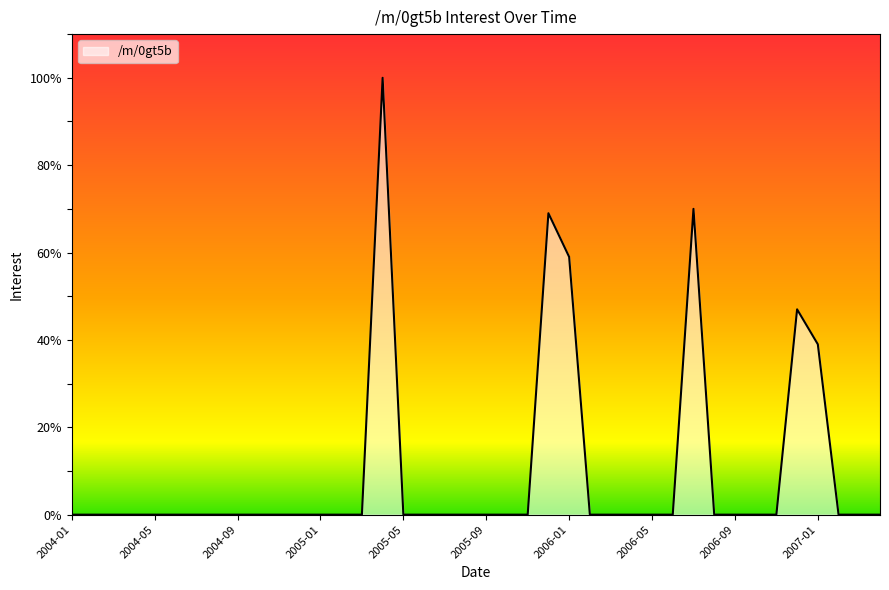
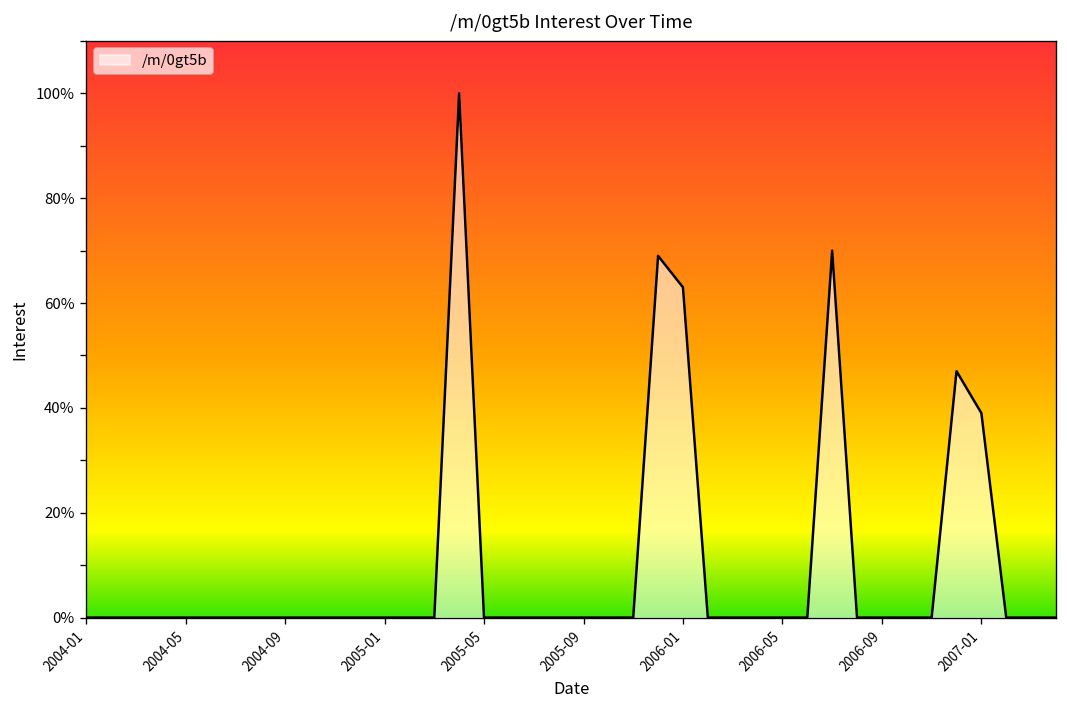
  {
    "2004-01": "0%",
    "2004-05": "0%",
    "2004-09": "0%",
    "2005-01": "0%",
    "2005-05": "0%",
    "2005-09": "0%",
-   "2006-01": "59%",
+   "2006-01": "63%",
    "2006-05": "0%",
    "2006-09": "0%",
    "2007-01": "39%"
  }
